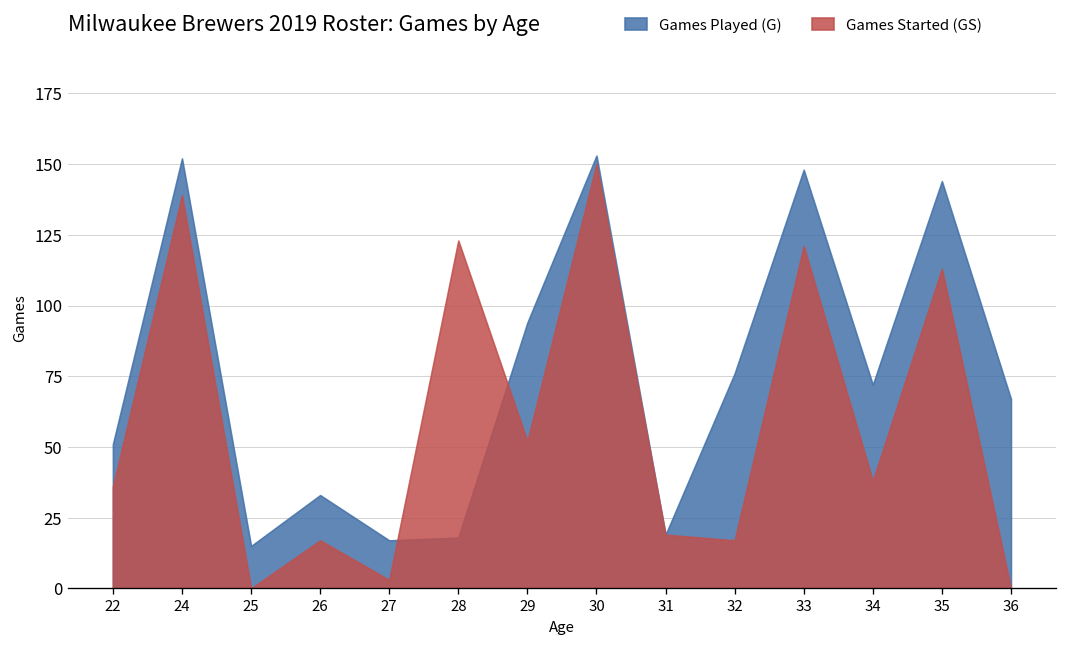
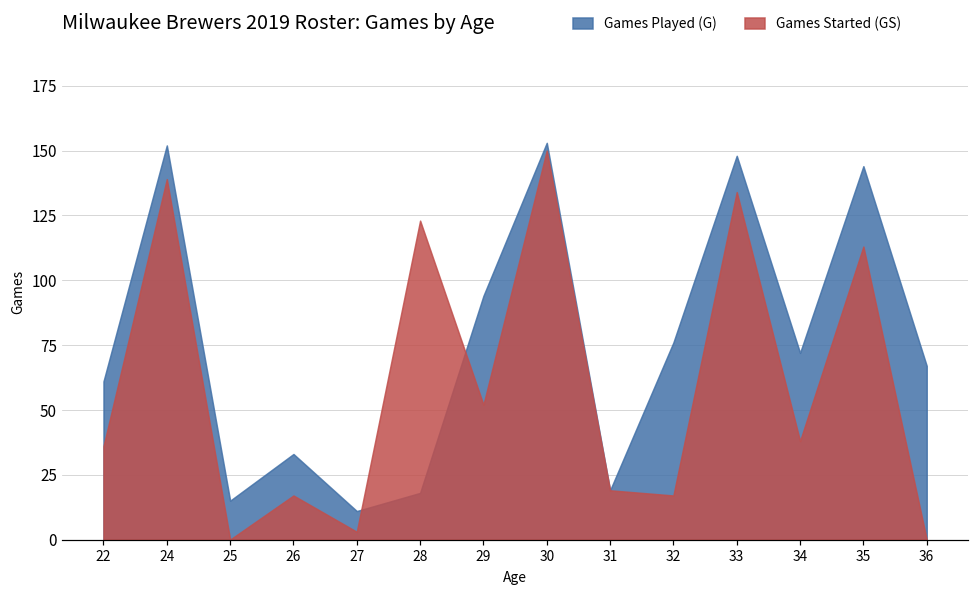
  {
    "Games Played (G)": {
-     "22": 51,
+     "22": 61,
      "24": 152,
      "25": 15,
      "26": 33,
-     "27": 17,
+     "27": 11,
      "28": 18,
      "29": 94,
      "30": 153,
      "32": 76,
      "33": 148,
      "34": 72,
      "35": 144,
      "36": 67
    },
    "Games Started (GS)": {
      "22": 36,
      "24": 139,
      "25": 0,
      "26": 17,
      "27": 3,
      "28": 123,
      "29": 52,
      "30": 150,
      "32": 17,
-     "33": 121,
+     "33": 134,
      "34": 38,
      "35": 113,
      "36": 0
    }
  }
